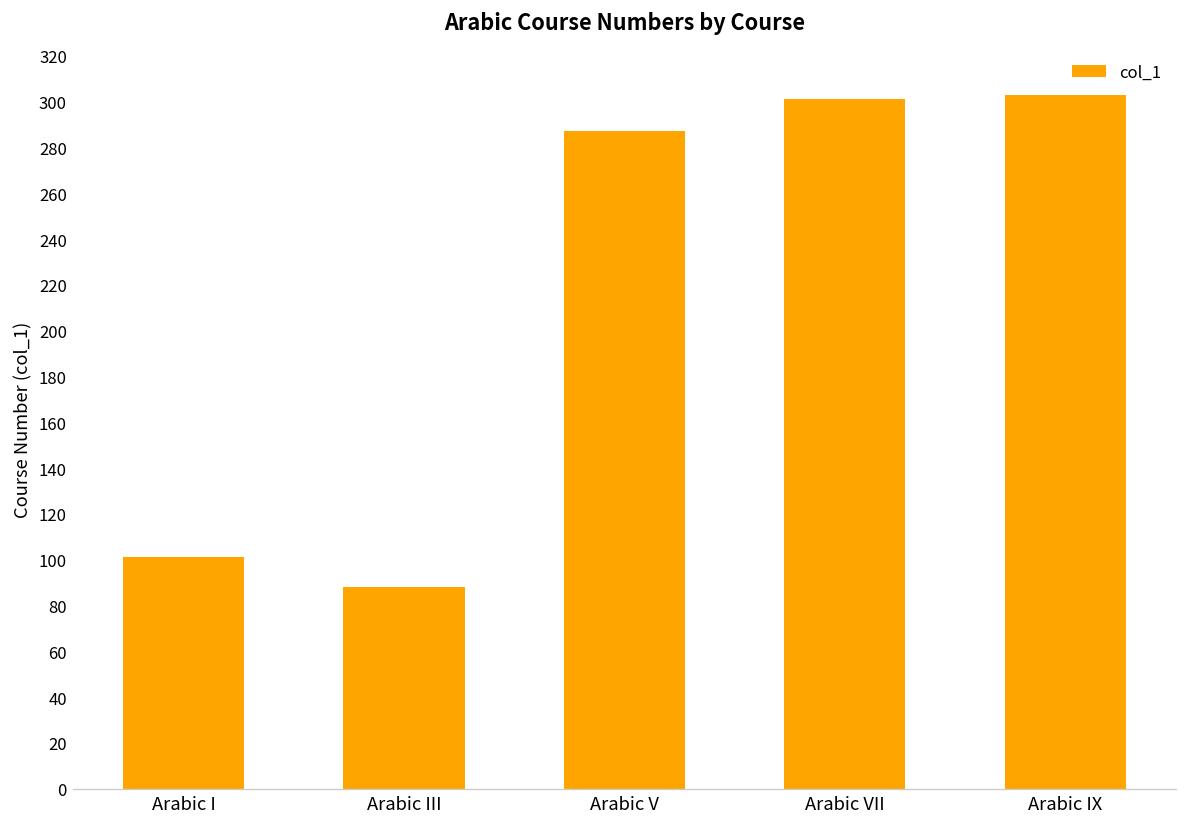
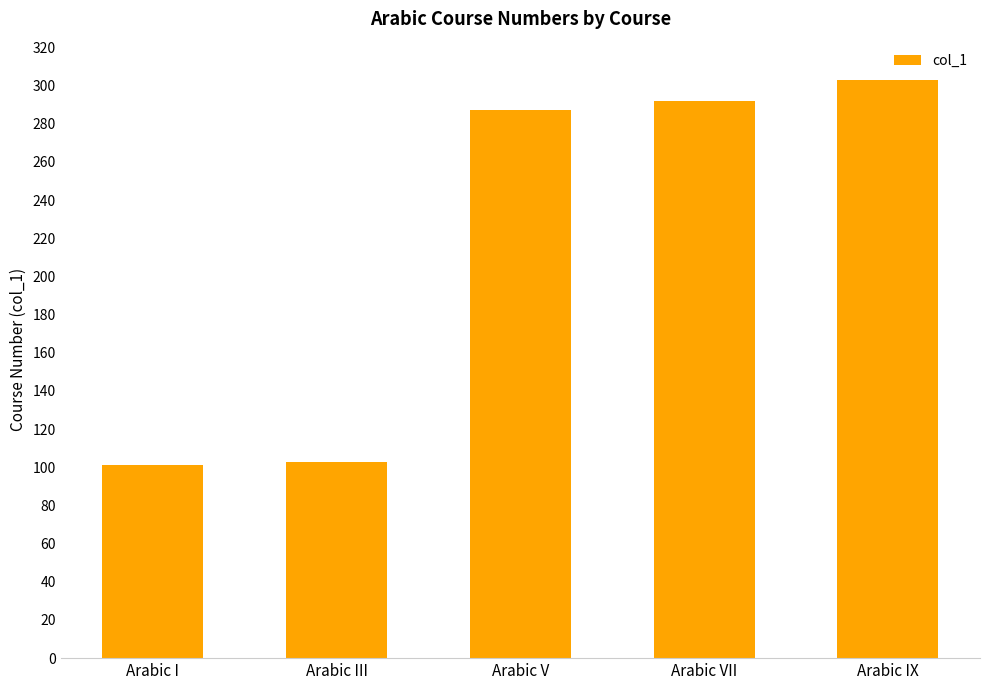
  {
    "Arabic I": 101,
-   "Arabic III": 88,
+   "Arabic III": 103,
    "Arabic V": 287,
-   "Arabic VII": 301,
+   "Arabic VII": 292,
    "Arabic IX": 303
  }
